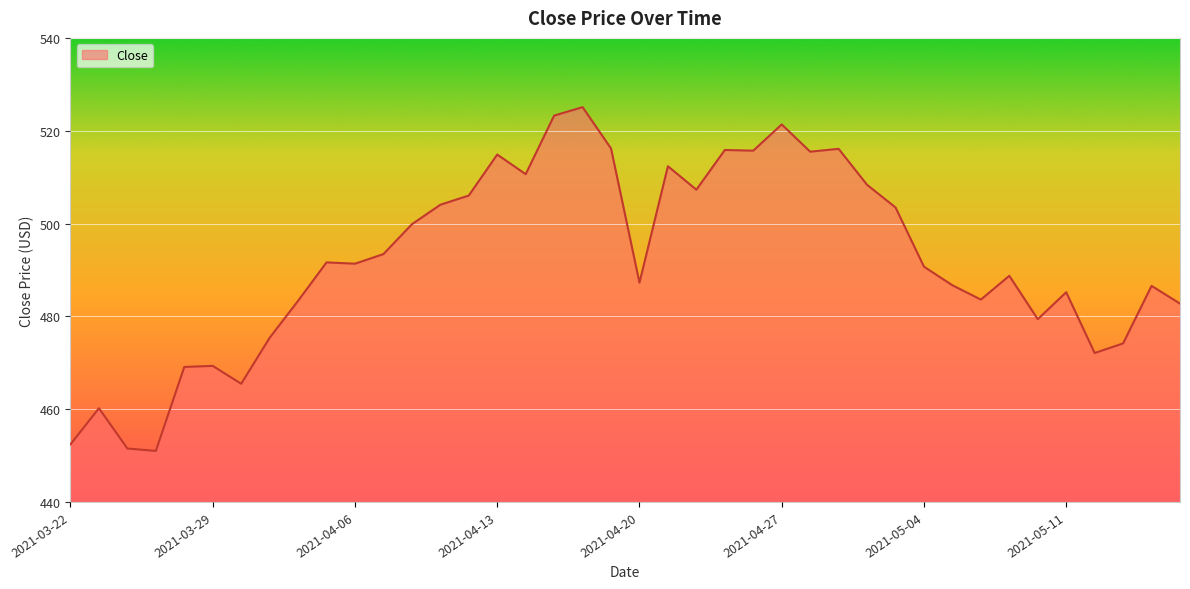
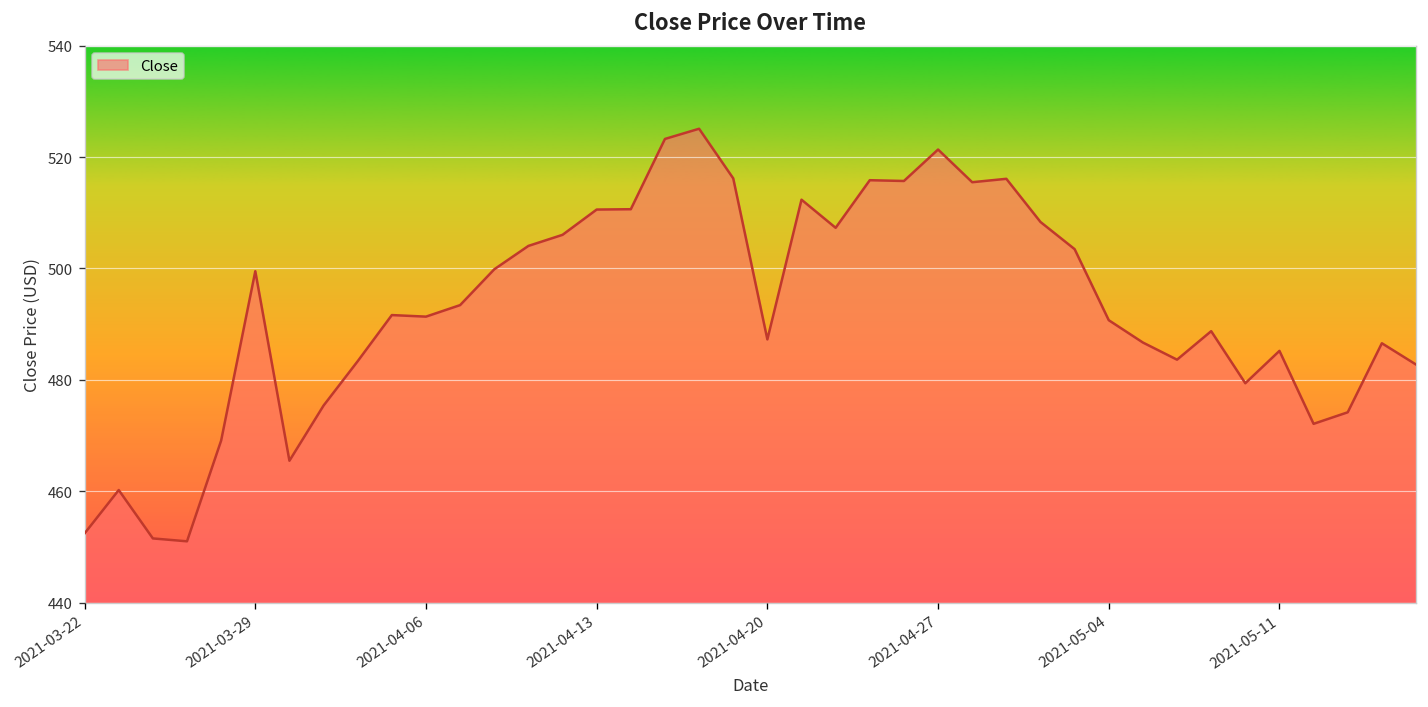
  {
    "2021-03-22": 452,
-   "2021-03-29": 469,
+   "2021-03-29": 499,
    "2021-04-06": 491,
-   "2021-04-13": 515,
+   "2021-04-13": 511,
    "2021-04-20": 487,
    "2021-04-27": 521,
    "2021-05-04": 491,
    "2021-05-11": 485
  }
